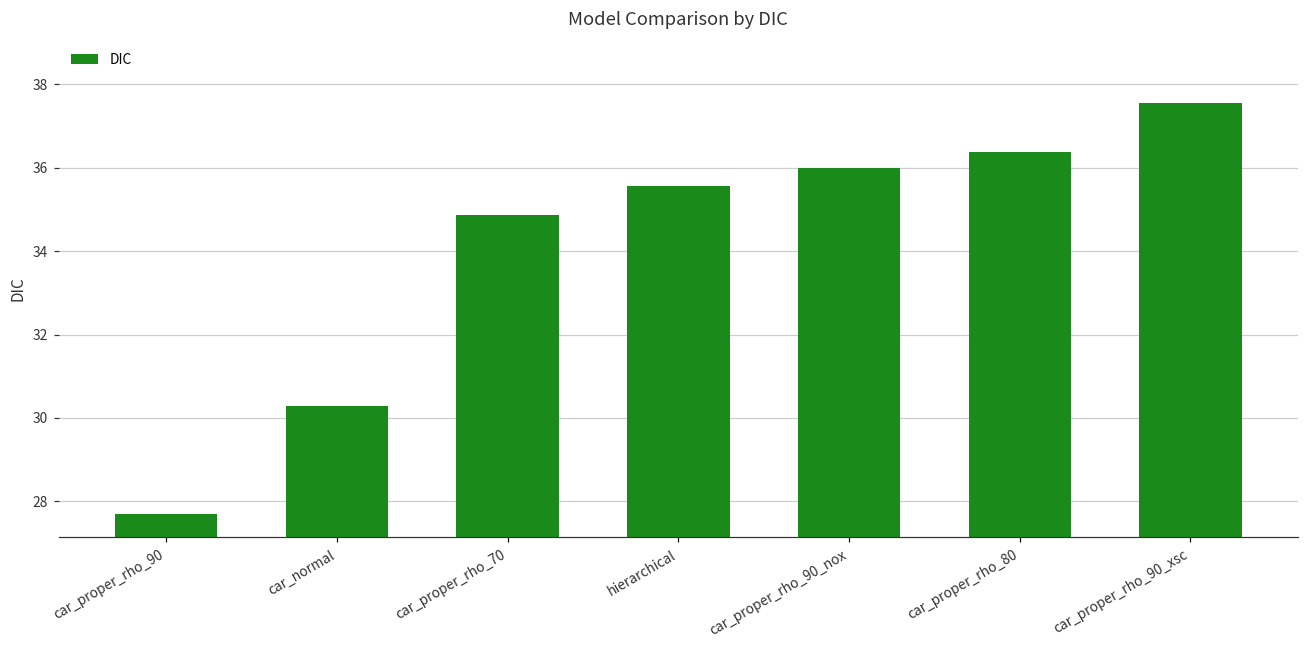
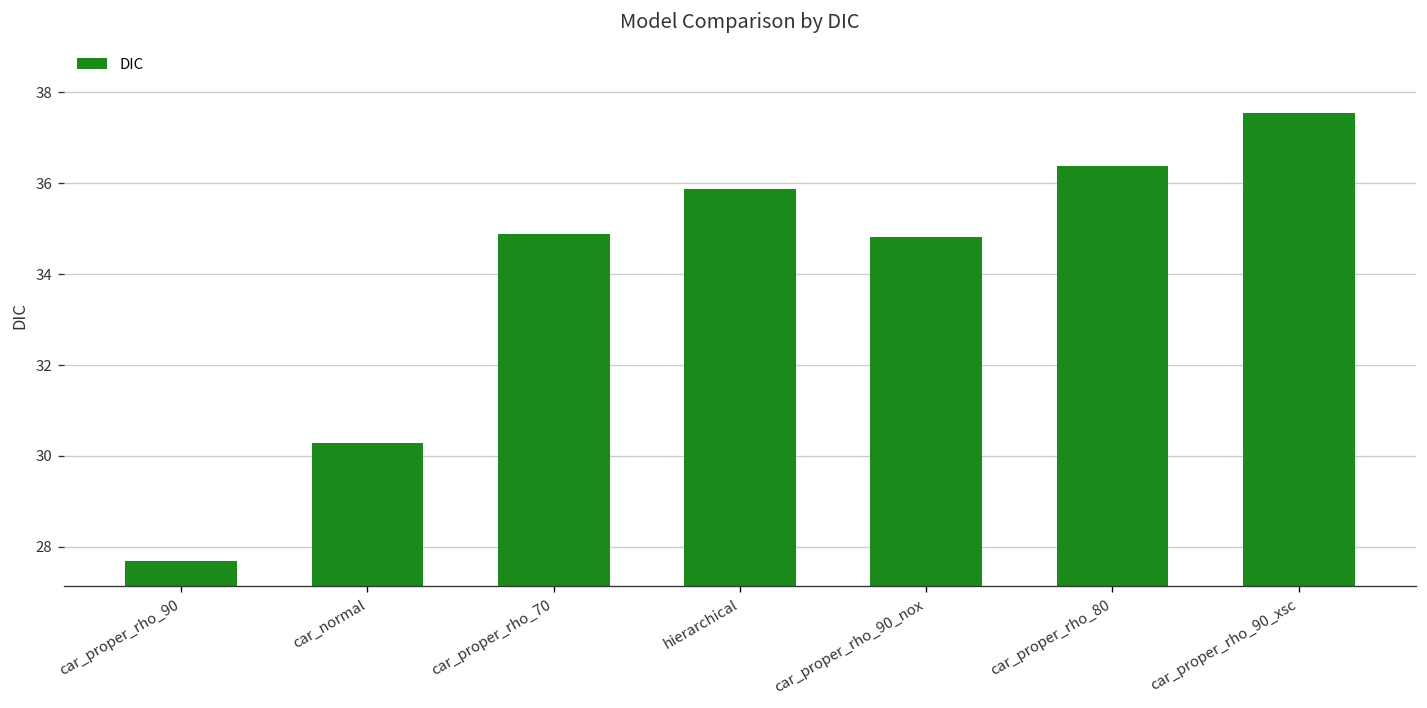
  {
    "car_proper_rho_90": 27.7,
    "car_normal": 30.3,
    "car_proper_rho_70": 34.9,
-   "hierarchical": 35.6,
-   "car_proper_rho_90_nox": 36.0,
+   "hierarchical": 35.9,
+   "car_proper_rho_90_nox": 34.8,
    "car_proper_rho_80": 36.4,
    "car_proper_rho_90_xsc": 37.6
  }
